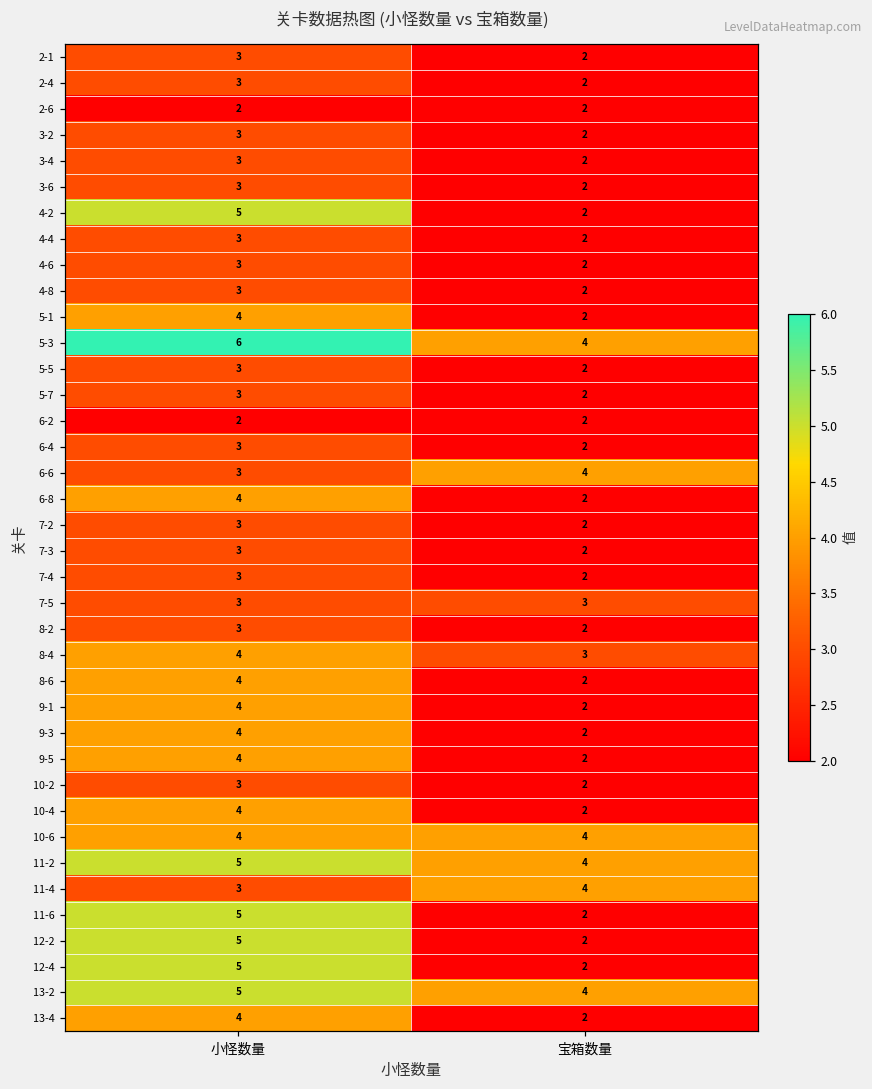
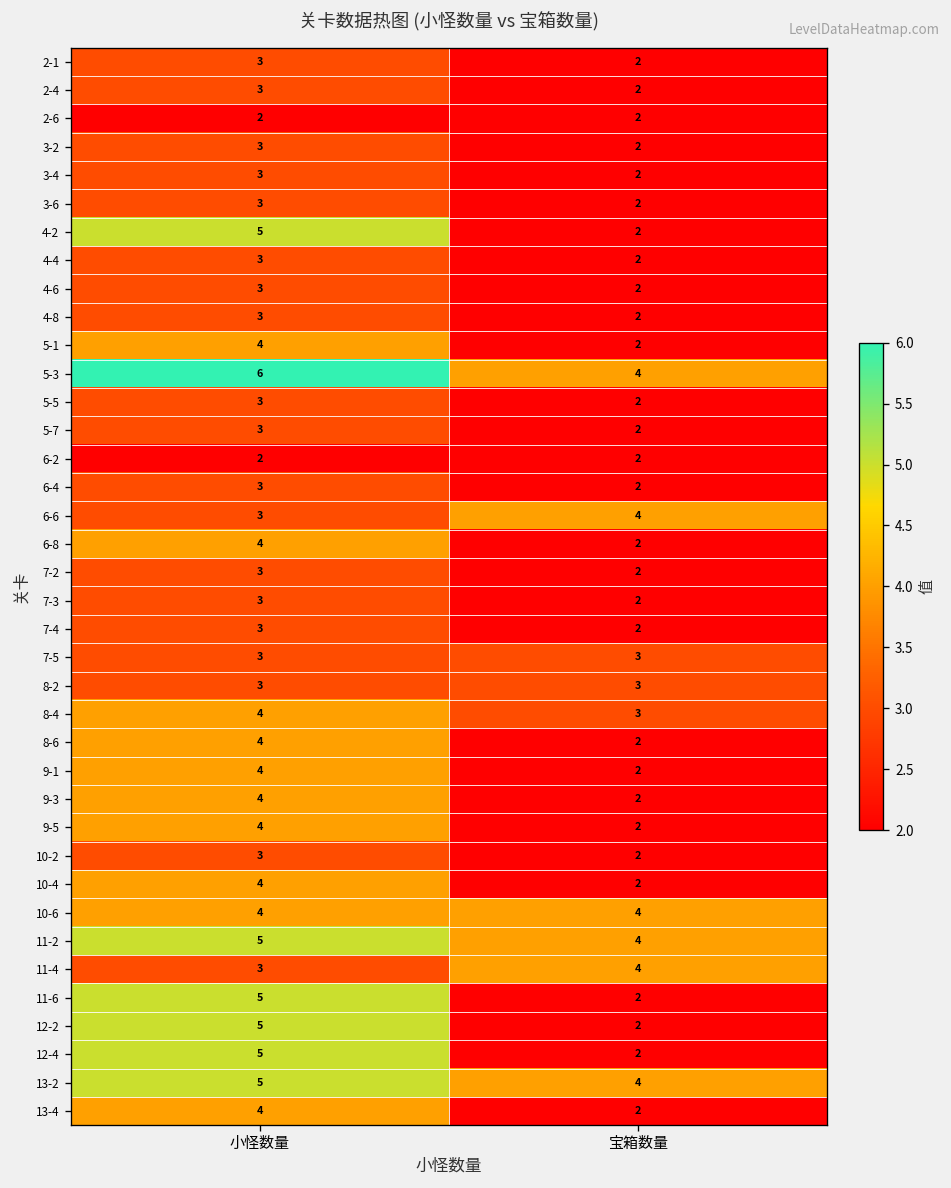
  {
    "2-1": {
      "小怪数量": 3,
      "宝箱数量": 2
    },
    "2-4": {
      "小怪数量": 3,
      "宝箱数量": 2
    },
    "2-6": {
      "小怪数量": 2,
      "宝箱数量": 2
    },
    "3-2": {
      "小怪数量": 3,
      "宝箱数量": 2
    },
    "3-4": {
      "小怪数量": 3,
      "宝箱数量": 2
    },
    "3-6": {
      "小怪数量": 3,
      "宝箱数量": 2
    },
    "4-2": {
      "小怪数量": 5,
      "宝箱数量": 2
    },
    "4-4": {
      "小怪数量": 3,
      "宝箱数量": 2
    },
    "4-6": {
      "小怪数量": 3,
      "宝箱数量": 2
    },
    "4-8": {
      "小怪数量": 3,
      "宝箱数量": 2
    },
    "5-1": {
      "小怪数量": 4,
      "宝箱数量": 2
    },
    "5-3": {
      "小怪数量": 6,
      "宝箱数量": 4
    },
    "5-5": {
      "小怪数量": 3,
      "宝箱数量": 2
    },
    "5-7": {
      "小怪数量": 3,
      "宝箱数量": 2
    },
    "6-2": {
      "小怪数量": 2,
      "宝箱数量": 2
    },
    "6-4": {
      "小怪数量": 3,
      "宝箱数量": 2
    },
    "6-6": {
      "小怪数量": 3,
      "宝箱数量": 4
    },
    "6-8": {
      "小怪数量": 4,
      "宝箱数量": 2
    },
    "7-2": {
      "小怪数量": 3,
      "宝箱数量": 2
    },
    "7-3": {
      "小怪数量": 3,
      "宝箱数量": 2
    },
    "7-4": {
      "小怪数量": 3,
      "宝箱数量": 2
    },
    "7-5": {
      "小怪数量": 3,
      "宝箱数量": 3
    },
    "8-2": {
      "小怪数量": 3,
-     "宝箱数量": 2
+     "宝箱数量": 3
    },
    "8-4": {
      "小怪数量": 4,
      "宝箱数量": 3
    },
    "8-6": {
      "小怪数量": 4,
      "宝箱数量": 2
    },
    "9-1": {
      "小怪数量": 4,
      "宝箱数量": 2
    },
    "9-3": {
      "小怪数量": 4,
      "宝箱数量": 2
    },
    "9-5": {
      "小怪数量": 4,
      "宝箱数量": 2
    },
    "10-2": {
      "小怪数量": 3,
      "宝箱数量": 2
    },
    "10-4": {
      "小怪数量": 4,
      "宝箱数量": 2
    },
    "10-6": {
      "小怪数量": 4,
      "宝箱数量": 4
    },
    "11-2": {
      "小怪数量": 5,
      "宝箱数量": 4
    },
    "11-4": {
      "小怪数量": 3,
      "宝箱数量": 4
    },
    "11-6": {
      "小怪数量": 5,
      "宝箱数量": 2
    },
    "12-2": {
      "小怪数量": 5,
      "宝箱数量": 2
    },
    "12-4": {
      "小怪数量": 5,
      "宝箱数量": 2
    },
    "13-2": {
      "小怪数量": 5,
      "宝箱数量": 4
    },
    "13-4": {
      "小怪数量": 4,
      "宝箱数量": 2
    }
  }
